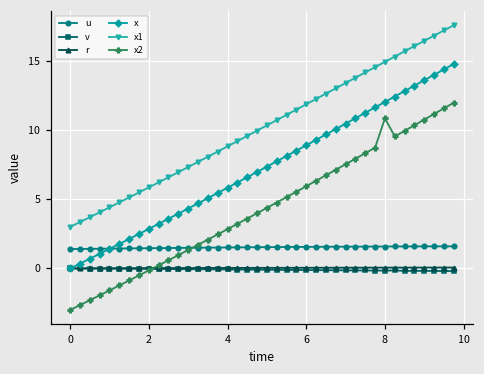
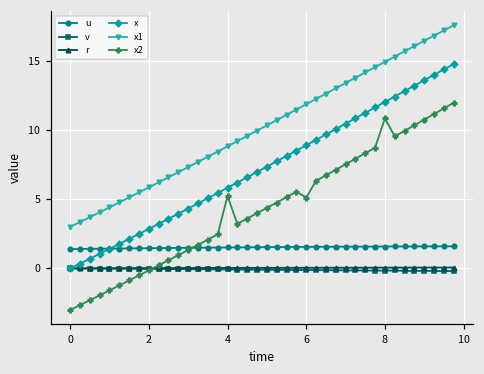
  {
    "x2": {
      "0": -3.0,
-     "4": 2.8,
-     "6": 5.9,
+     "4": 5.2,
+     "6": 5.1,
      "8": 10.8
    }
  }
